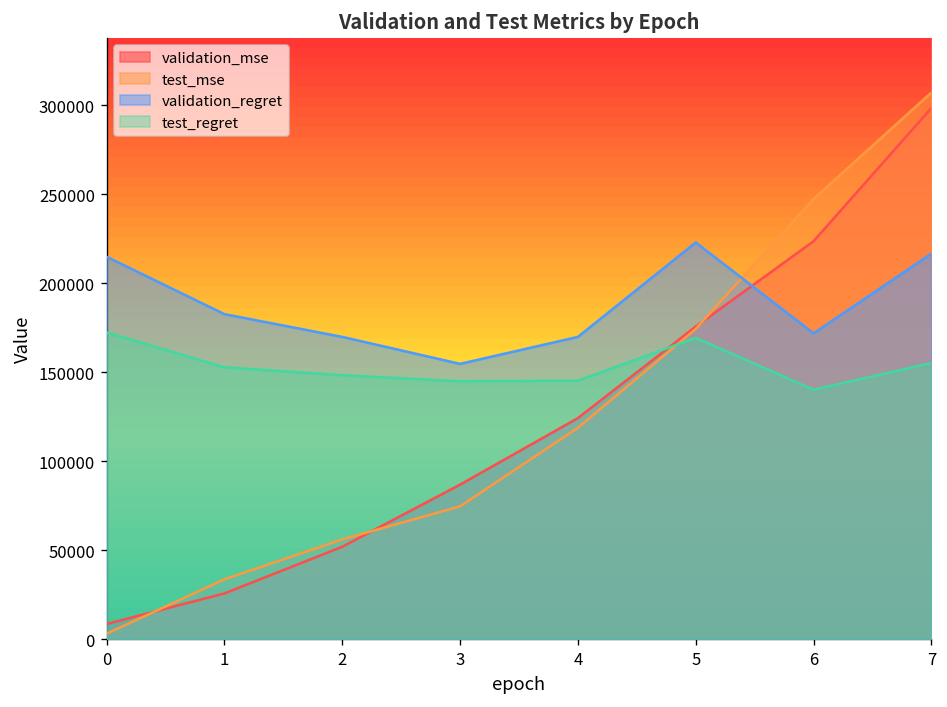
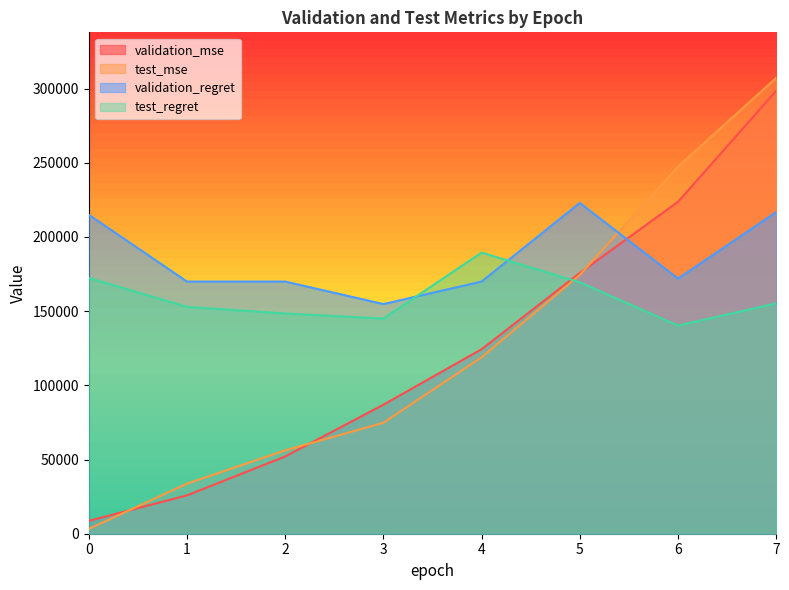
  {
    "validation_regret": {
-     "1": 183000,
+     "1": 170000,
      "2": 170000,
      "3": 155000,
      "4": 170000,
      "5": 223000,
      "6": 172000,
      "7": 217000
    },
    "test_regret": {
      "0": 172000,
      "1": 153000,
      "2": 148000,
      "3": 145000,
-     "4": 145000,
+     "4": 189000,
      "5": 169000,
      "6": 140000,
      "7": 155000
    }
  }
